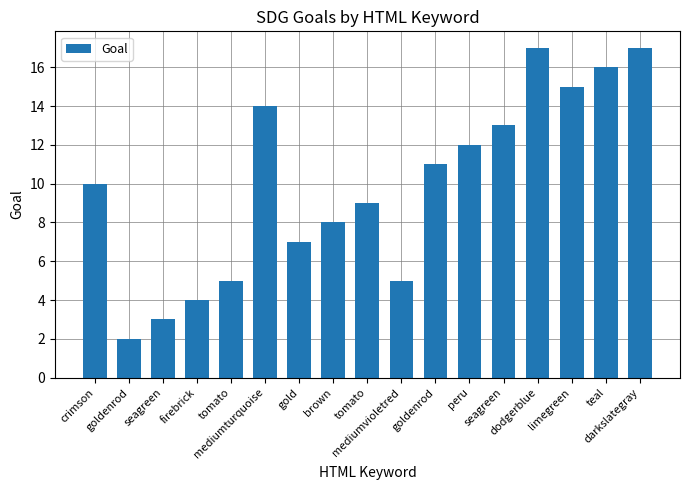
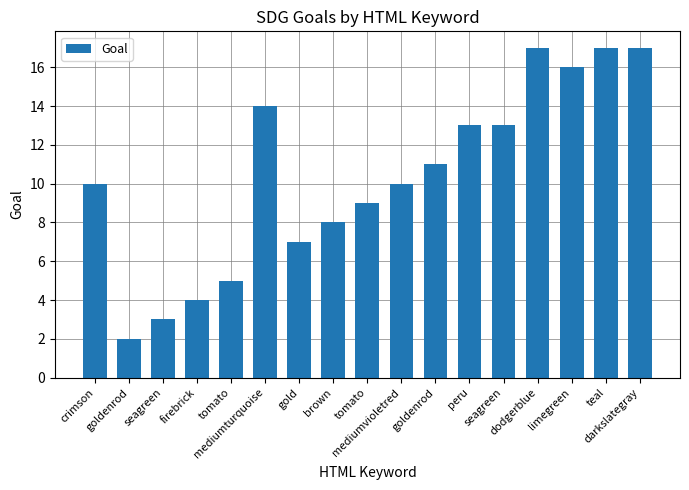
  {
    "crimson": 10,
    "firebrick": 4,
    "mediumturquoise": 14,
    "gold": 7,
    "brown": 8,
-   "mediumvioletred": 5,
-   "peru": 12,
+   "mediumvioletred": 10,
+   "peru": 13,
    "dodgerblue": 17,
-   "limegreen": 15,
-   "teal": 16,
+   "limegreen": 16,
+   "teal": 17,
    "darkslategray": 17
  }
